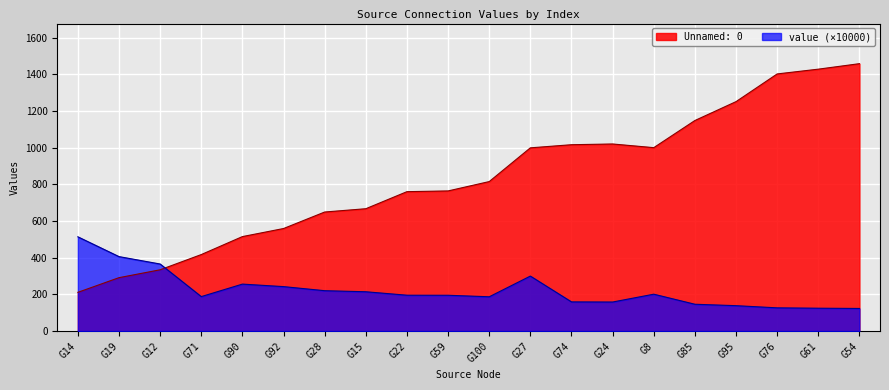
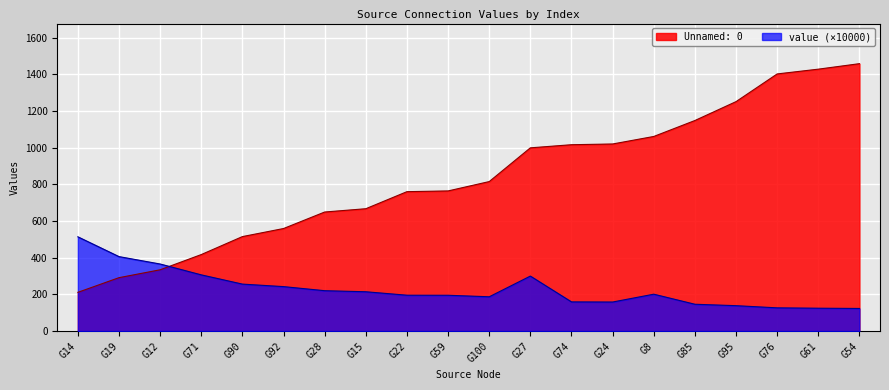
  {
    "Unnamed: 0": {
      "G14": 210,
      "G19": 290,
      "G12": 330,
      "G71": 420,
      "G90": 520,
      "G92": 560,
      "G28": 650,
      "G15": 670,
      "G22": 760,
      "G59": 760,
      "G100": 820,
      "G27": 1000,
      "G74": 1020,
      "G24": 1020,
-     "G8": 1000,
+     "G8": 1060,
      "G85": 1150,
      "G95": 1250,
      "G76": 1400,
      "G61": 1430,
      "G54": 1460
    },
    "value (×10000)": {
      "G14": 510,
      "G19": 410,
      "G12": 370,
-     "G71": 190,
+     "G71": 310,
      "G90": 260,
      "G92": 240,
      "G28": 220,
      "G15": 210,
      "G22": 200,
      "G59": 200,
      "G100": 190,
      "G27": 300,
      "G74": 160,
      "G24": 160,
      "G8": 200,
      "G85": 150,
      "G95": 140,
      "G76": 130,
      "G61": 120,
      "G54": 120
    }
  }
